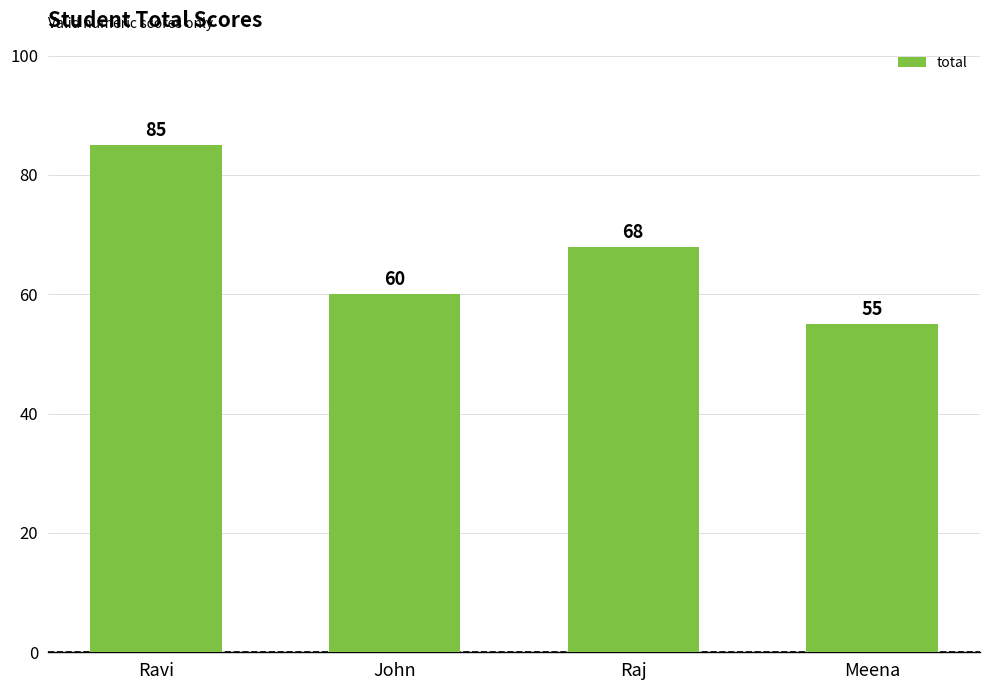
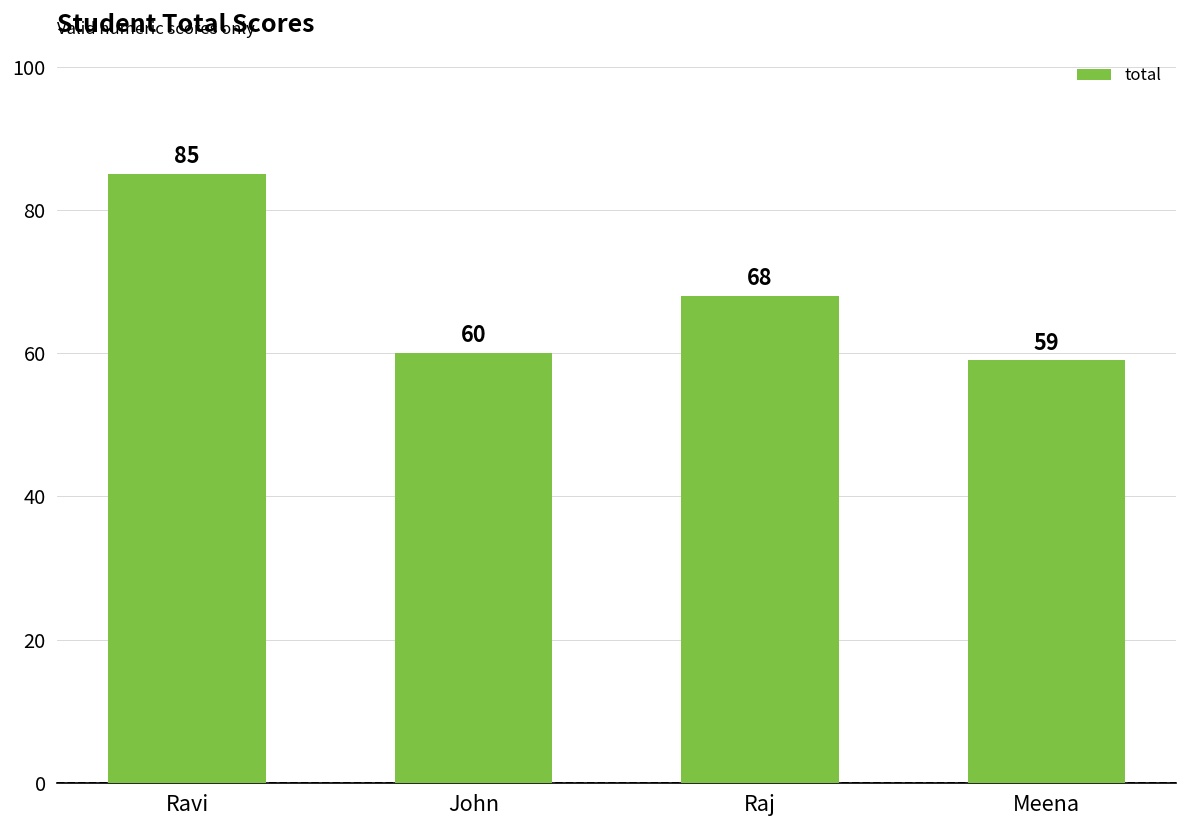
  {
    "Ravi": 85,
    "John": 60,
    "Raj": 68,
-   "Meena": 55
+   "Meena": 59
  }
